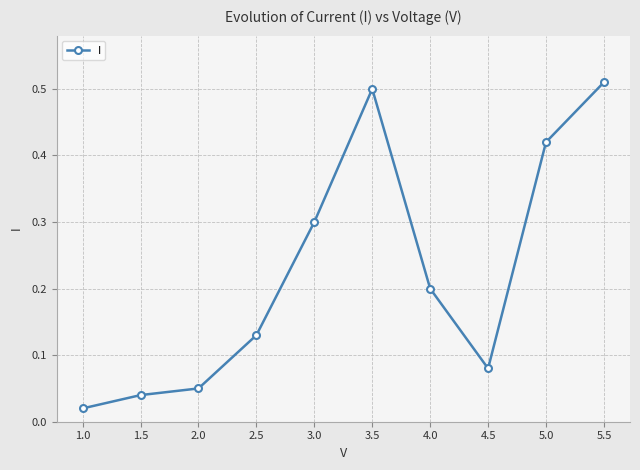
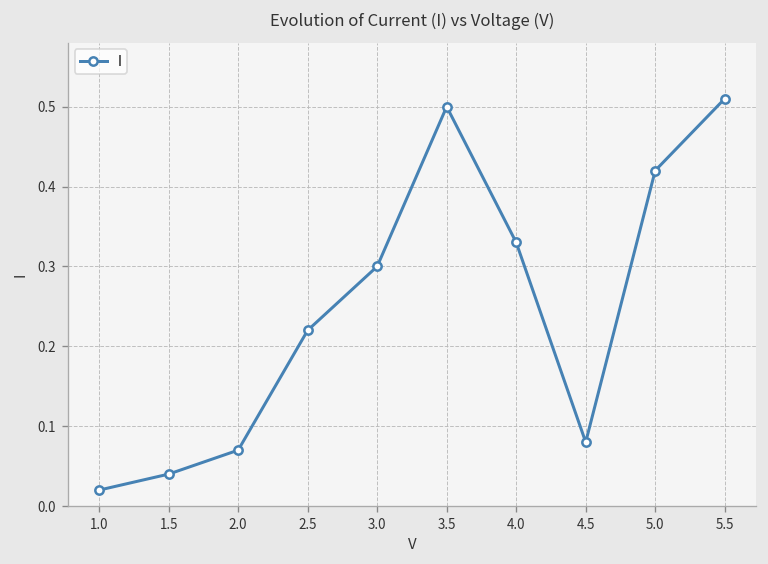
  {
    "1.0": 0.02,
    "1.5": 0.04,
-   "2.0": 0.05,
-   "2.5": 0.13,
+   "2.0": 0.07,
+   "2.5": 0.22,
    "3.0": 0.30,
    "3.5": 0.50,
-   "4.0": 0.20,
+   "4.0": 0.33,
    "4.5": 0.08,
    "5.0": 0.42,
    "5.5": 0.51
  }
